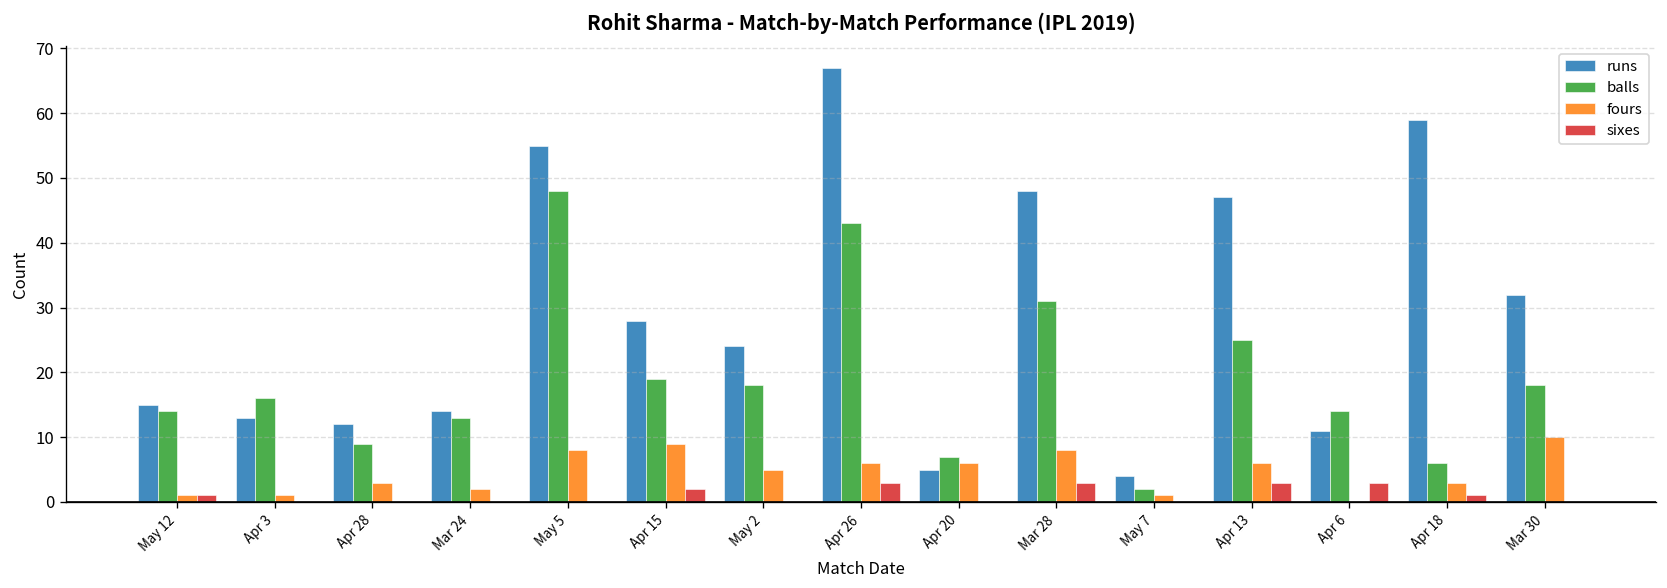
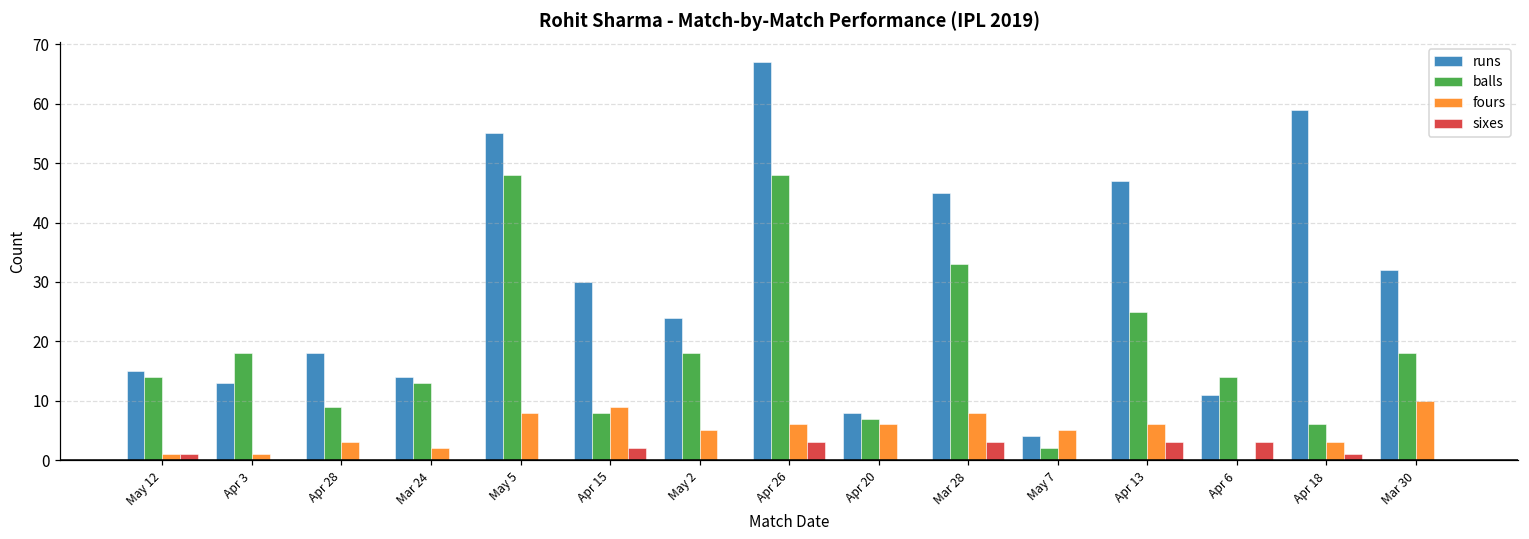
  {
    "runs": {
      "May 12": 15,
      "Apr 3": 13,
-     "Apr 28": 12,
+     "Apr 28": 18,
      "Mar 24": 14,
      "May 5": 55,
-     "Apr 15": 28,
+     "Apr 15": 30,
      "May 2": 24,
      "Apr 26": 67,
-     "Apr 20": 5,
-     "Mar 28": 48,
+     "Apr 20": 8,
+     "Mar 28": 45,
      "May 7": 4,
      "Apr 13": 47,
      "Apr 6": 11,
      "Apr 18": 59,
      "Mar 30": 32
    },
    "balls": {
      "May 12": 14,
-     "Apr 3": 16,
+     "Apr 3": 18,
      "Apr 28": 9,
      "Mar 24": 13,
      "May 5": 48,
-     "Apr 15": 19,
+     "Apr 15": 8,
      "May 2": 18,
-     "Apr 26": 43,
+     "Apr 26": 48,
      "Apr 20": 7,
-     "Mar 28": 31,
+     "Mar 28": 33,
      "May 7": 2,
      "Apr 13": 25,
      "Apr 6": 14,
      "Apr 18": 6,
      "Mar 30": 18
    },
    "fours": {
      "May 12": 1,
      "Apr 3": 1,
      "Apr 28": 3,
      "Mar 24": 2,
      "May 5": 8,
      "Apr 15": 9,
      "May 2": 5,
      "Apr 26": 6,
      "Apr 20": 6,
      "Mar 28": 8,
-     "May 7": 1,
+     "May 7": 5,
      "Apr 13": 6,
      "Apr 6": 0,
      "Apr 18": 3,
      "Mar 30": 10
    },
    "sixes": {
      "May 12": 1,
      "Apr 3": 0,
      "Apr 28": 0,
      "Mar 24": 0,
      "May 5": 0,
      "Apr 15": 2,
      "May 2": 0,
      "Apr 26": 3,
      "Apr 20": 0,
      "Mar 28": 3,
      "May 7": 0,
      "Apr 13": 3,
      "Apr 6": 3,
      "Apr 18": 1,
      "Mar 30": 0
    }
  }
